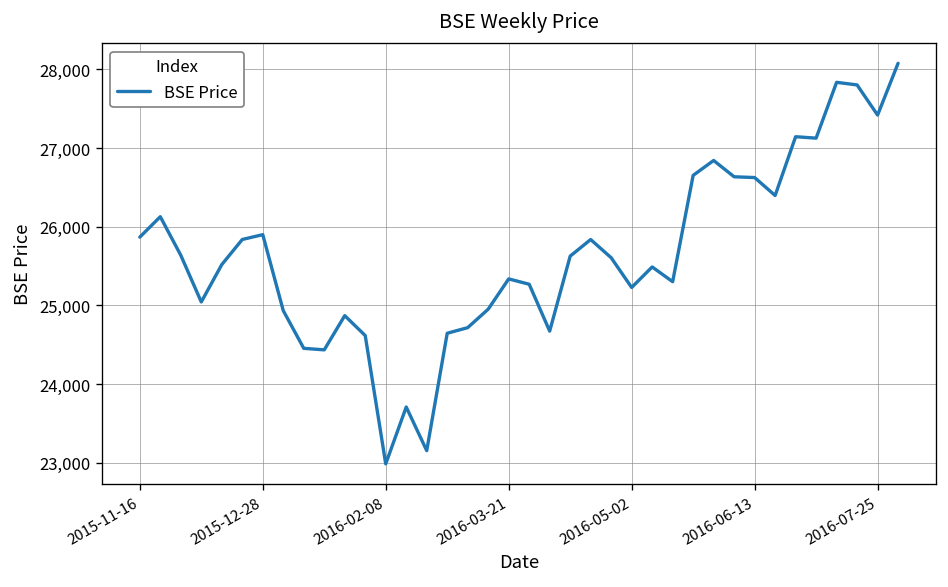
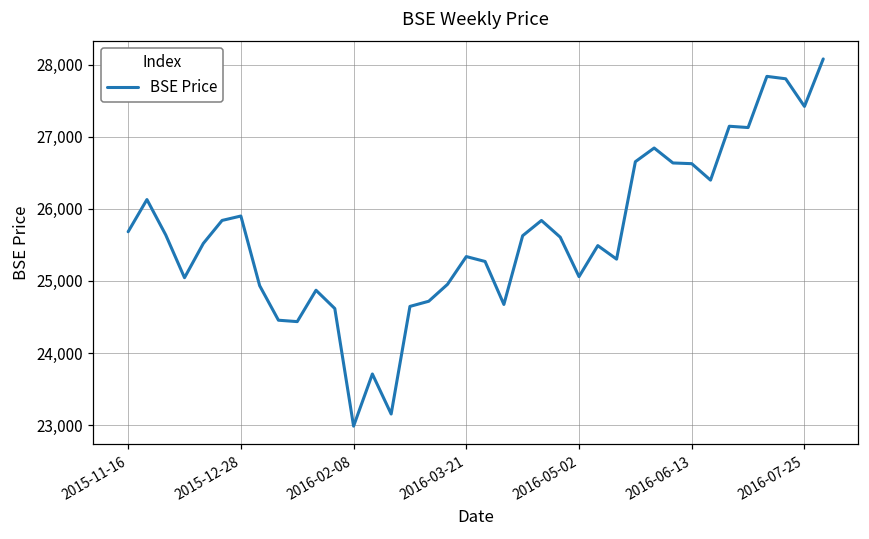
  {
-   "2015-11-16": "25,900",
+   "2015-11-16": "25,700",
    "2015-12-28": "25,900",
    "2016-02-08": "23,000",
    "2016-03-21": "25,300",
-   "2016-05-02": "25,200",
+   "2016-05-02": "25,100",
    "2016-06-13": "26,600",
    "2016-07-25": "27,400"
  }
